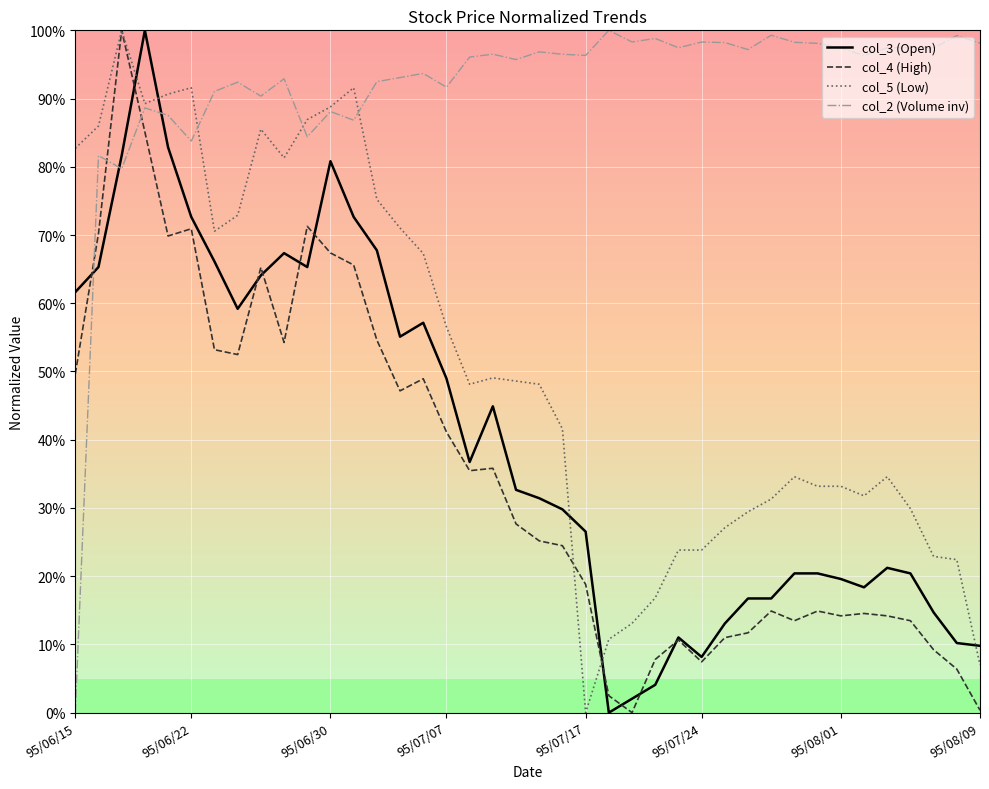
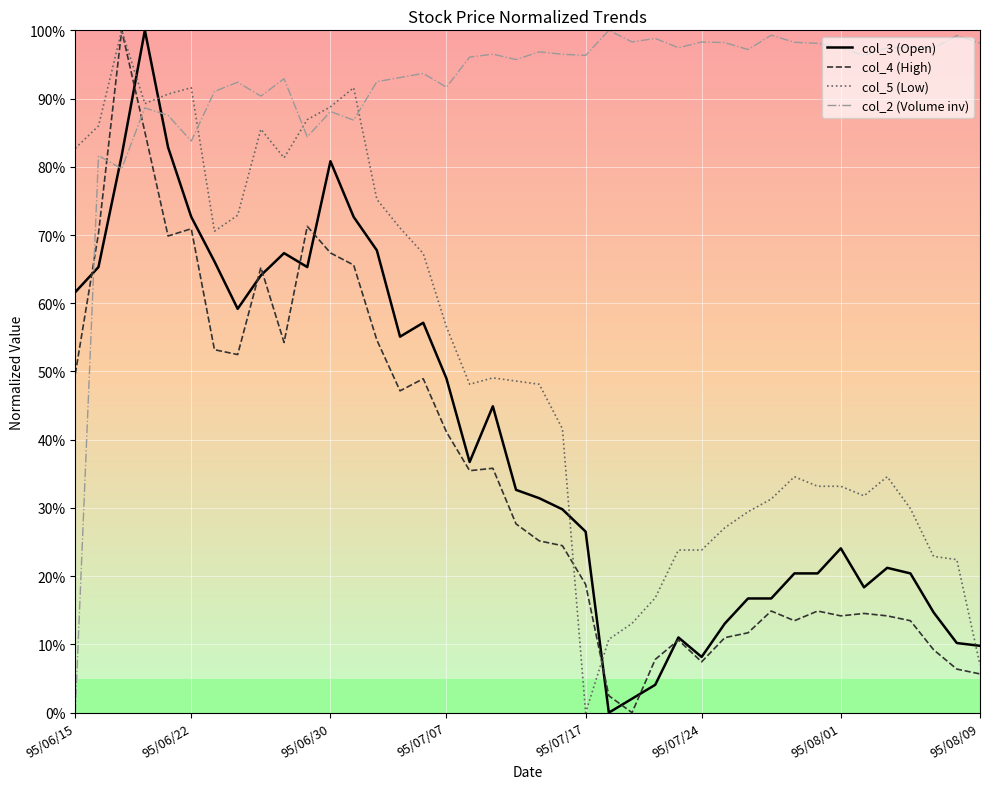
  {
    "col_3 (Open)": {
      "95/06/15": "62%",
      "95/06/22": "73%",
      "95/06/30": "81%",
      "95/07/07": "49%",
      "95/07/17": "27%",
      "95/07/24": "8%",
-     "95/08/01": "20%",
+     "95/08/01": "24%",
      "95/08/09": "10%"
    },
    "col_4 (High)": {
      "95/06/15": "50%",
      "95/06/22": "71%",
      "95/06/30": "67%",
      "95/07/07": "41%",
      "95/07/17": "19%",
      "95/07/24": "7%",
      "95/08/01": "14%",
-     "95/08/09": "0%"
+     "95/08/09": "6%"
    },
    "col_5 (Low)": {
      "95/06/15": "83%",
      "95/06/22": "92%",
      "95/06/30": "89%",
      "95/07/07": "57%",
      "95/07/17": "0%",
      "95/07/24": "24%",
      "95/08/01": "33%",
      "95/08/09": "7%"
    },
    "col_2 (Volume inv)": {
      "95/06/15": "0%",
      "95/06/22": "84%",
      "95/06/30": "88%",
      "95/07/07": "92%",
      "95/07/17": "96%",
      "95/07/24": "98%",
      "95/08/09": "98%"
    }
  }
